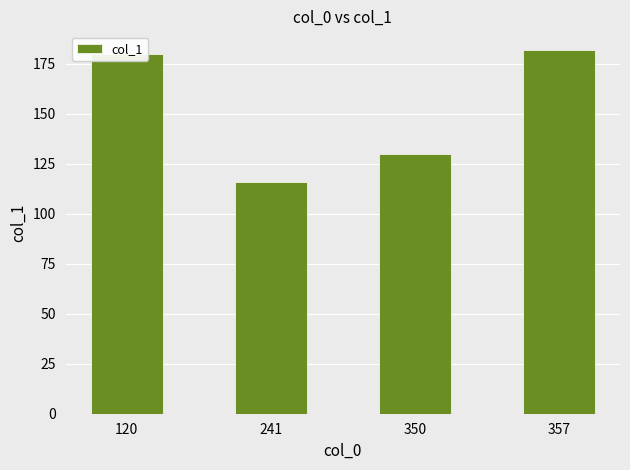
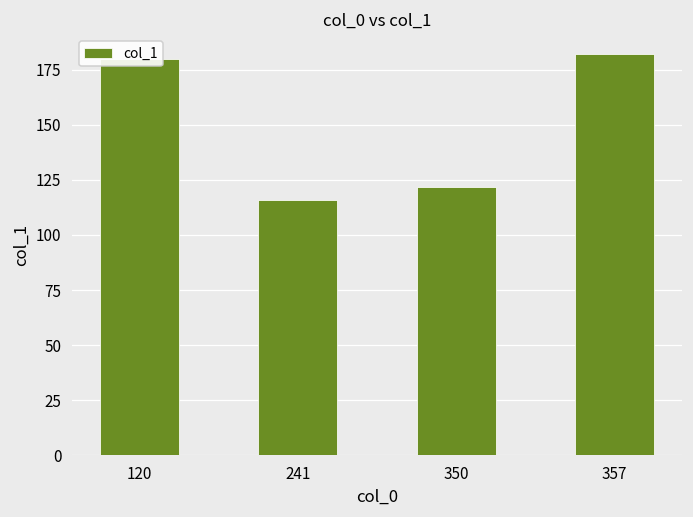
  {
    "241": 116,
-   "350": 130,
+   "350": 122,
    "357": 182
  }
